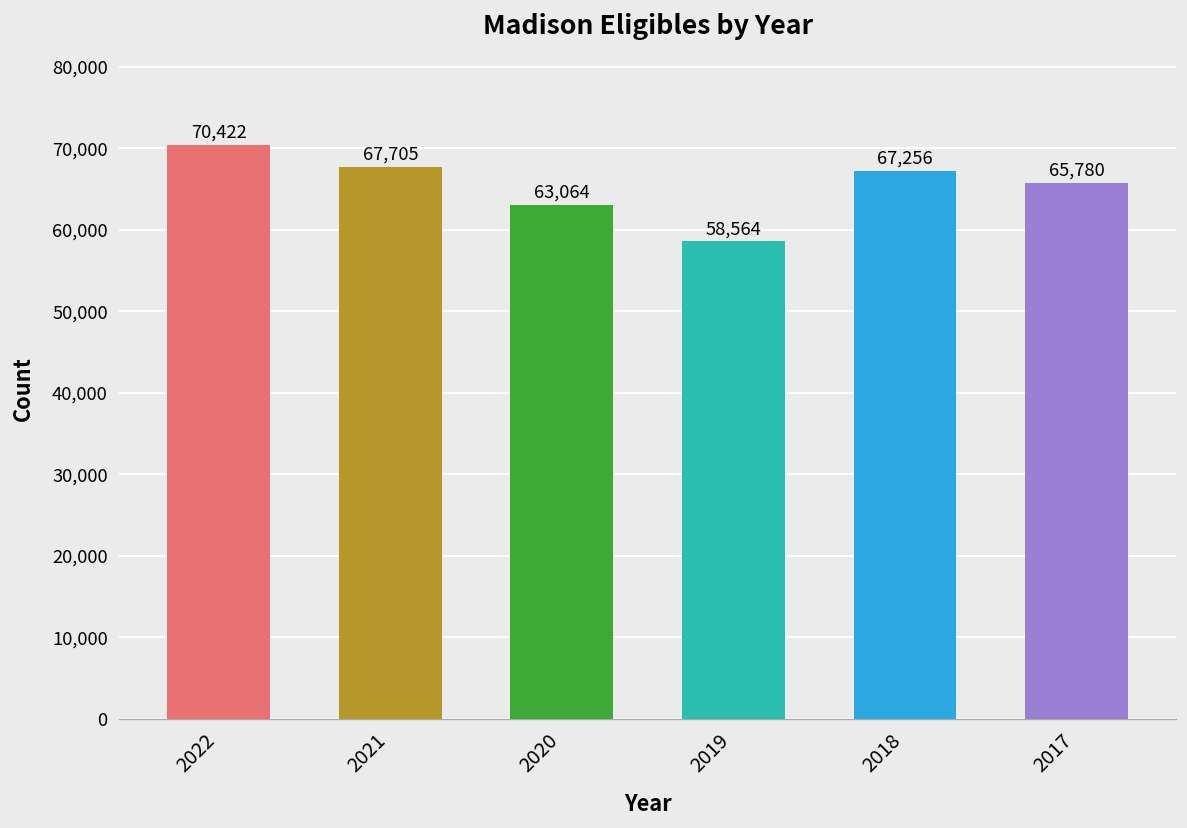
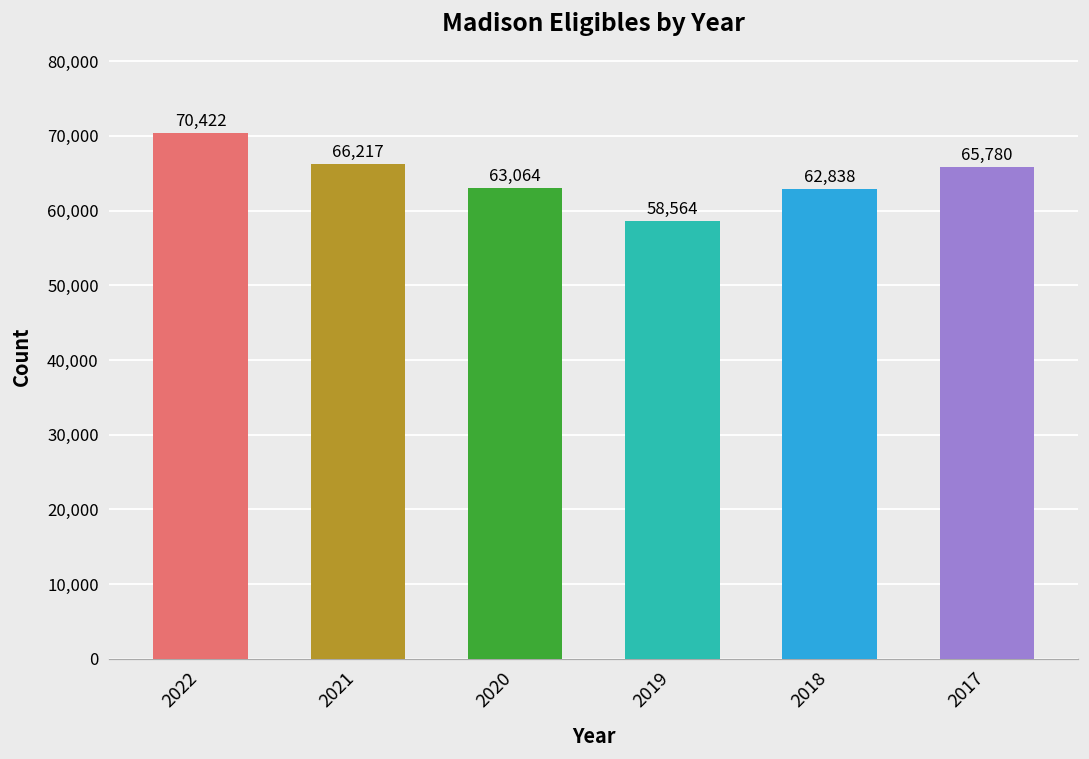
  {
    "2022": "70,422",
-   "2021": "67,705",
+   "2021": "66,217",
    "2020": "63,064",
    "2019": "58,564",
-   "2018": "67,256",
+   "2018": "62,838",
    "2017": "65,780"
  }
